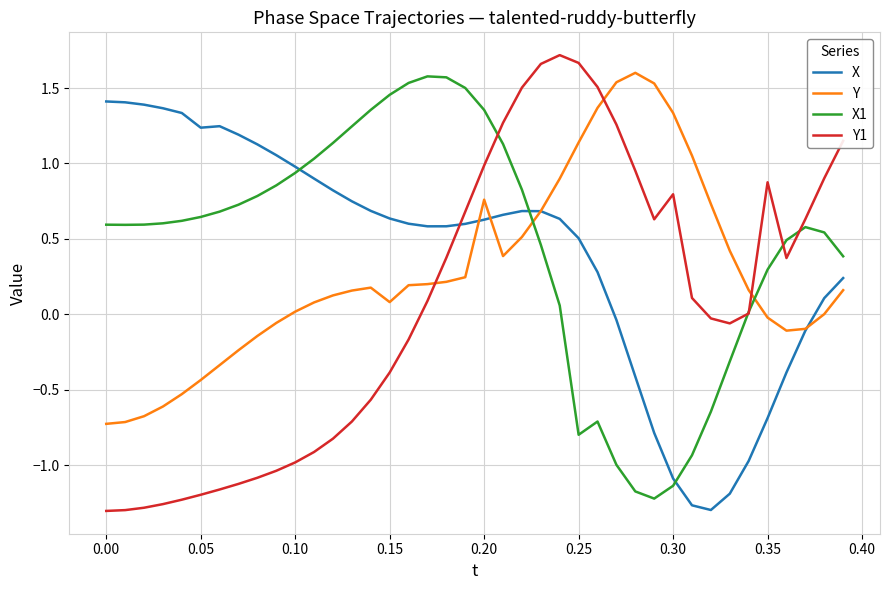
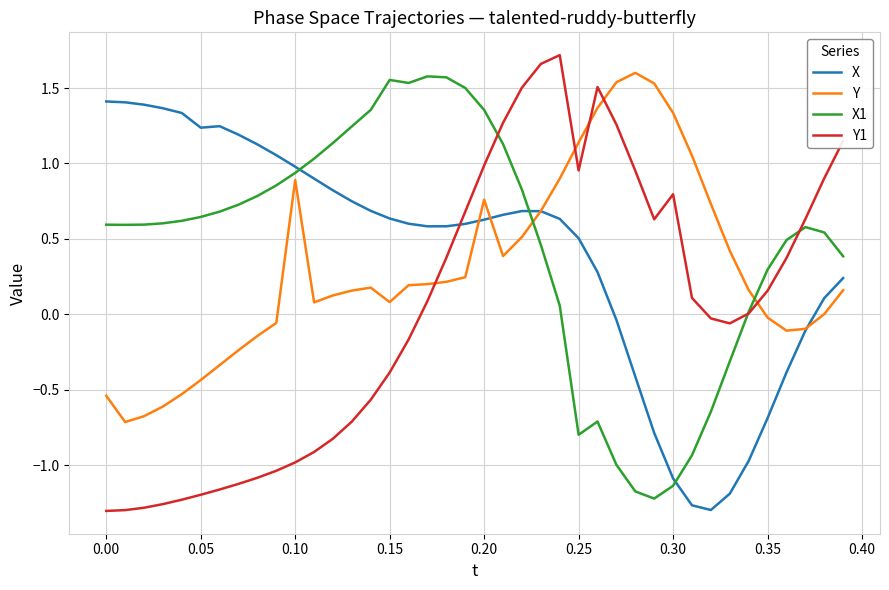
  {
    "X": {
      "0.00": 1.41,
      "0.05": 1.24,
      "0.10": 0.98,
      "0.15": 0.64,
      "0.20": 0.63,
      "0.25": 0.50,
      "0.30": -1.09,
      "0.35": -0.69
    },
    "Y": {
-     "0.00": -0.73,
+     "0.00": -0.54,
      "0.05": -0.44,
-     "0.10": 0.02,
+     "0.10": 0.89,
      "0.15": 0.08,
      "0.20": 0.76,
      "0.25": 1.14,
      "0.30": 1.33,
      "0.35": -0.02
    },
    "X1": {
      "0.00": 0.59,
      "0.05": 0.65,
      "0.10": 0.94,
-     "0.15": 1.45,
+     "0.15": 1.55,
      "0.20": 1.35,
      "0.25": -0.80,
      "0.30": -1.14,
      "0.35": 0.30
    },
    "Y1": {
      "0.00": -1.30,
      "0.05": -1.20,
      "0.10": -0.98,
      "0.15": -0.39,
      "0.20": 0.99,
-     "0.25": 1.67,
+     "0.25": 0.95,
      "0.30": 0.80,
-     "0.35": 0.88
+     "0.35": 0.16
    }
  }
